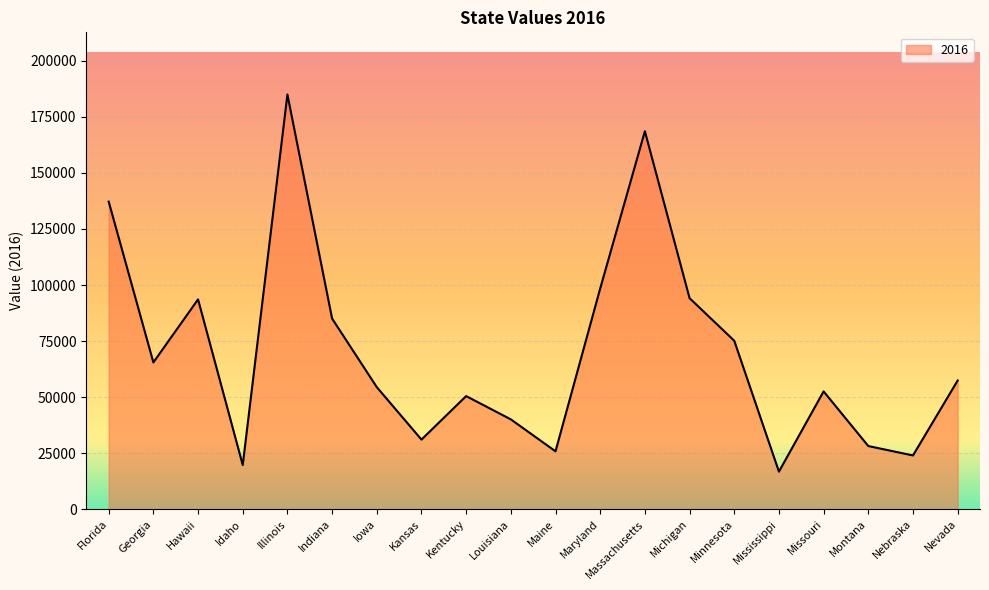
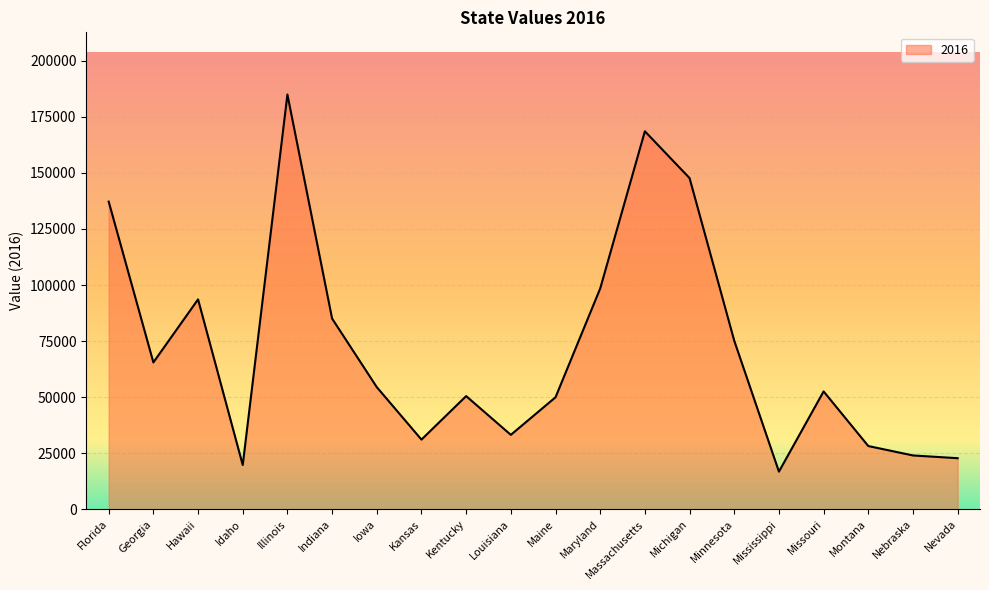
  {
    "Florida": 137000,
    "Georgia": 65000,
    "Hawaii": 94000,
    "Idaho": 20000,
    "Illinois": 185000,
    "Indiana": 85000,
    "Iowa": 54000,
    "Kansas": 31000,
    "Kentucky": 50000,
-   "Louisiana": 40000,
-   "Maine": 26000,
+   "Louisiana": 33000,
+   "Maine": 50000,
    "Maryland": 98000,
    "Massachusetts": 169000,
-   "Michigan": 94000,
+   "Michigan": 148000,
    "Minnesota": 75000,
    "Mississippi": 17000,
    "Missouri": 53000,
    "Montana": 28000,
    "Nebraska": 24000,
-   "Nevada": 57000
+   "Nevada": 23000
  }
